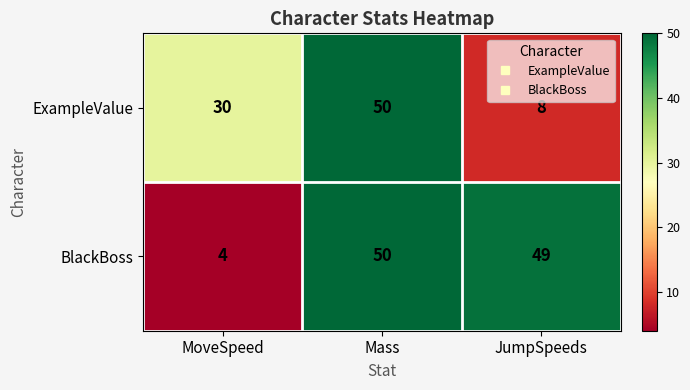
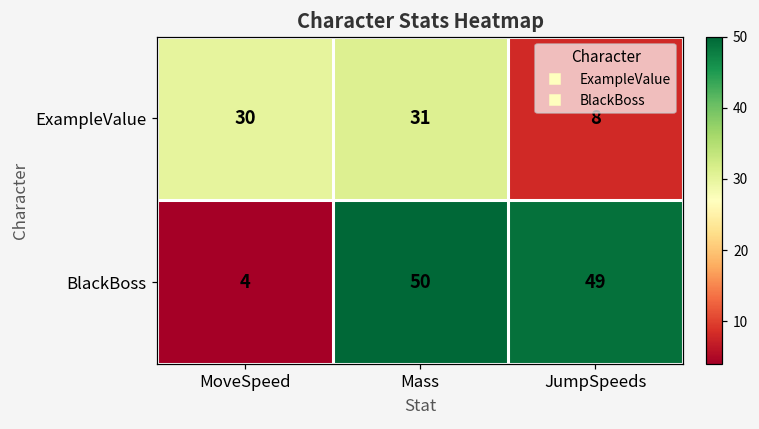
  {
    "ExampleValue": {
      "MoveSpeed": 30,
-     "Mass": 50
+     "Mass": 31
    },
    "BlackBoss": {
      "MoveSpeed": 4,
      "Mass": 50,
      "JumpSpeeds": 49
    }
  }
